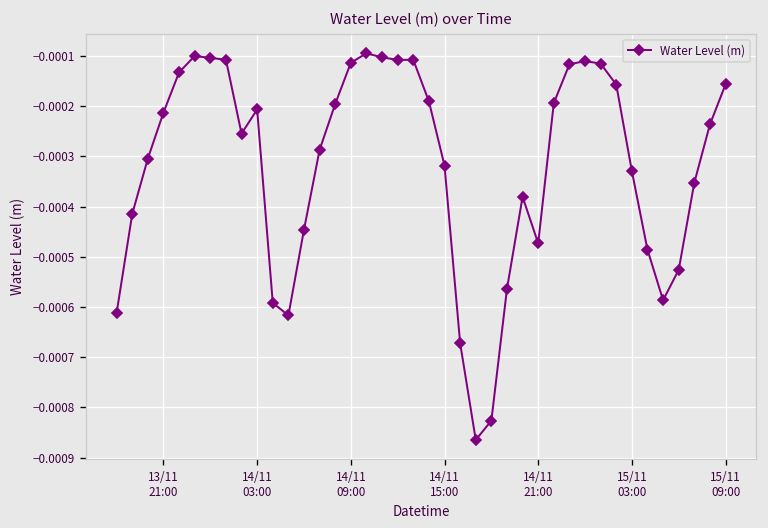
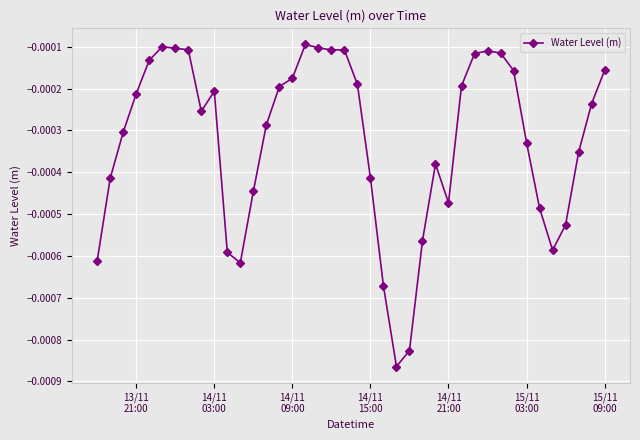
  {
    "13/11 21:00": -0.00021,
    "14/11 03:00": -0.00021,
-   "14/11 09:00": -0.00011,
-   "14/11 15:00": -0.00032,
+   "14/11 09:00": -0.00018,
+   "14/11 15:00": -0.00041,
    "14/11 21:00": -0.00047,
    "15/11 03:00": -0.00033,
    "15/11 09:00": -0.00016
  }
